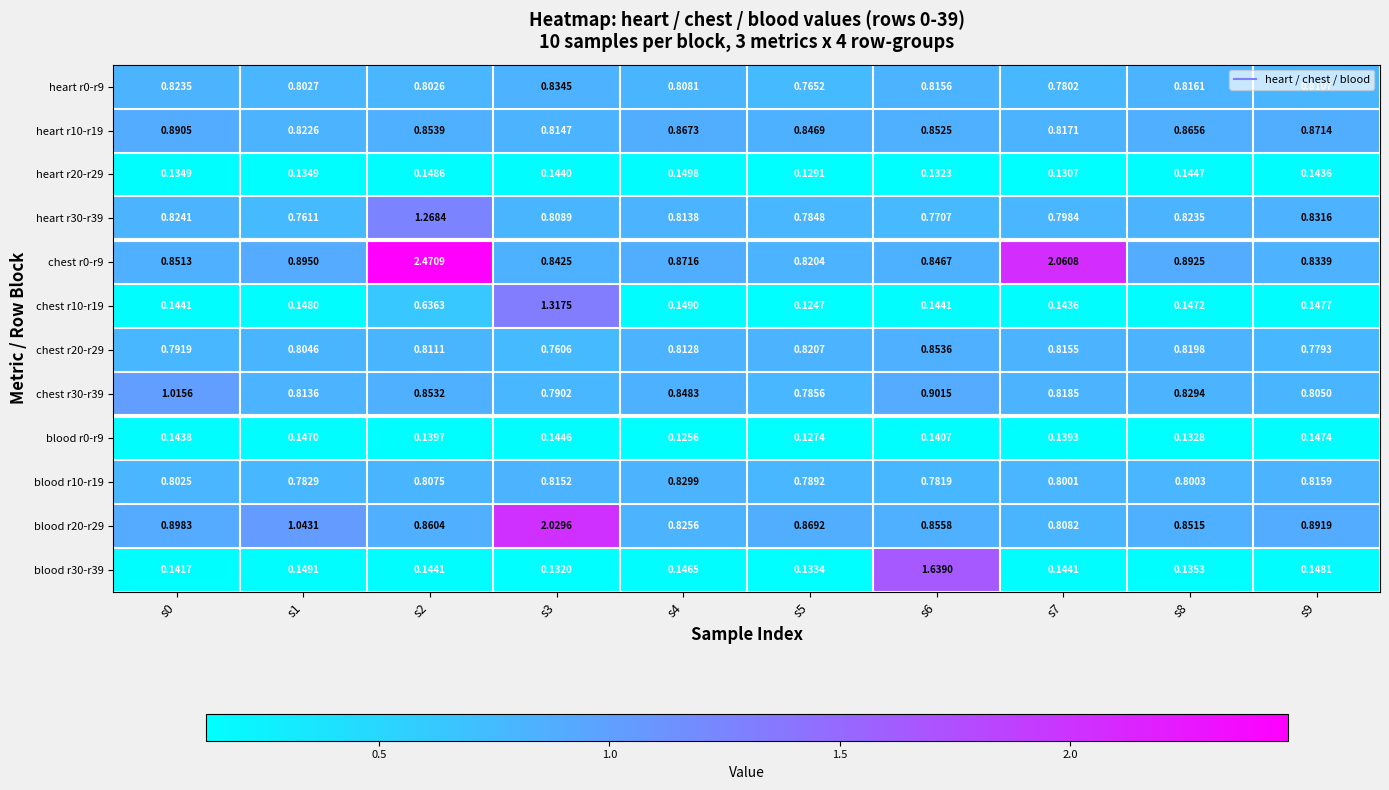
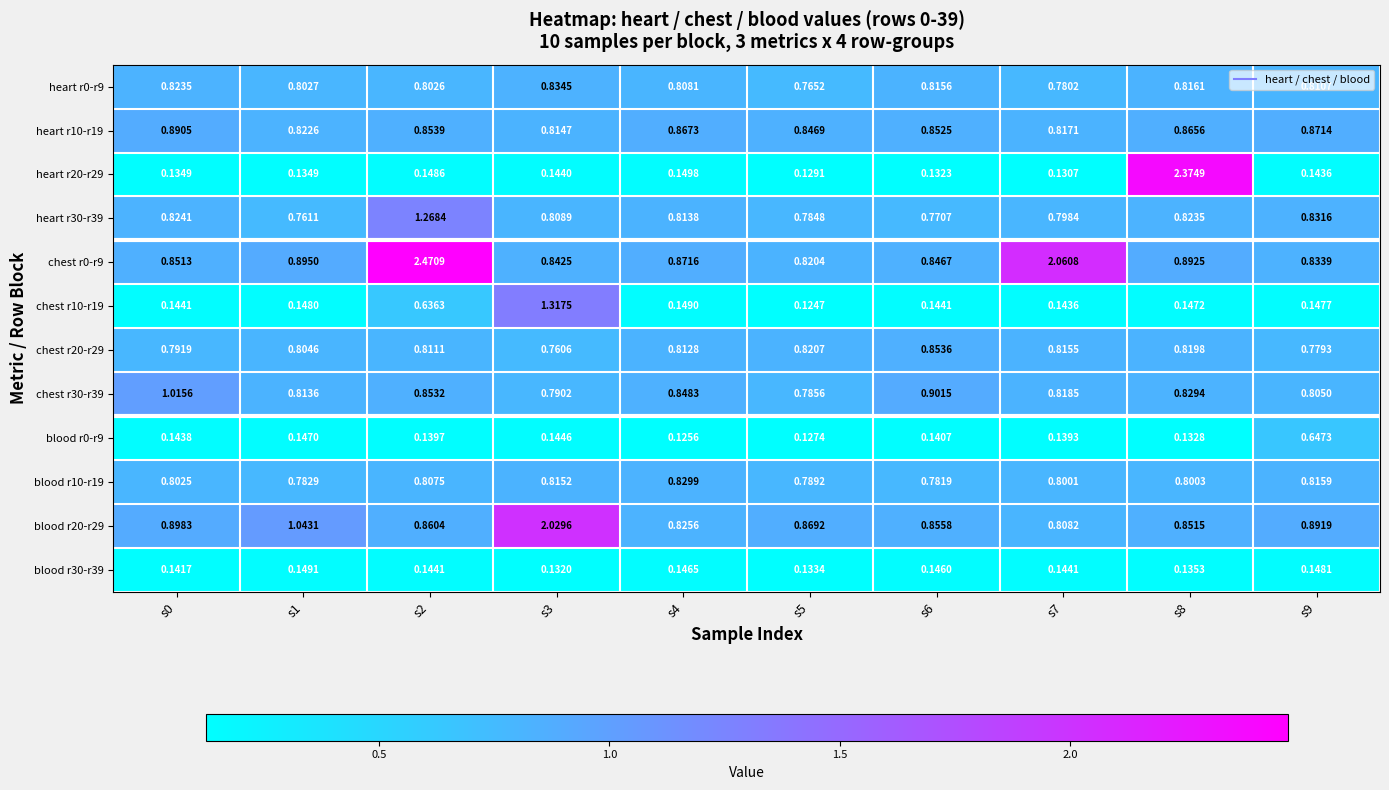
  {
    "heart r0-r9": {
      "s0": 0.8235,
      "s1": 0.8027,
      "s2": 0.8026,
      "s3": 0.8345,
      "s4": 0.8081,
      "s5": 0.7652,
      "s6": 0.8156,
      "s7": 0.7802,
      "s8": 0.8161
    },
    "heart r10-r19": {
      "s0": 0.8905,
      "s1": 0.8226,
      "s2": 0.8539,
      "s3": 0.8147,
      "s4": 0.8673,
      "s5": 0.8469,
      "s6": 0.8525,
      "s7": 0.8171,
      "s8": 0.8656,
      "s9": 0.8714
    },
    "heart r20-r29": {
      "s0": 0.1349,
      "s1": 0.1349,
      "s2": 0.1486,
      "s3": 0.1440,
      "s4": 0.1498,
      "s5": 0.1291,
      "s6": 0.1323,
      "s7": 0.1307,
-     "s8": 0.1447,
+     "s8": 2.3749,
      "s9": 0.1436
    },
    "heart r30-r39": {
      "s0": 0.8241,
      "s1": 0.7611,
      "s2": 1.2684,
      "s3": 0.8089,
      "s4": 0.8138,
      "s5": 0.7848,
      "s6": 0.7707,
      "s7": 0.7984,
      "s8": 0.8235,
      "s9": 0.8316
    },
    "chest r0-r9": {
      "s0": 0.8513,
      "s1": 0.8950,
      "s2": 2.4709,
      "s3": 0.8425,
      "s4": 0.8716,
      "s5": 0.8204,
      "s6": 0.8467,
      "s7": 2.0608,
      "s8": 0.8925,
      "s9": 0.8339
    },
    "chest r10-r19": {
      "s0": 0.1441,
      "s1": 0.1480,
      "s2": 0.6363,
      "s3": 1.3175,
      "s4": 0.1490,
      "s5": 0.1247,
      "s6": 0.1441,
      "s7": 0.1436,
      "s8": 0.1472,
      "s9": 0.1477
    },
    "chest r20-r29": {
      "s0": 0.7919,
      "s1": 0.8046,
      "s2": 0.8111,
      "s3": 0.7606,
      "s4": 0.8128,
      "s5": 0.8207,
      "s6": 0.8536,
      "s7": 0.8155,
      "s8": 0.8198,
      "s9": 0.7793
    },
    "chest r30-r39": {
      "s0": 1.0156,
      "s1": 0.8136,
      "s2": 0.8532,
      "s3": 0.7902,
      "s4": 0.8483,
      "s5": 0.7856,
      "s6": 0.9015,
      "s7": 0.8185,
      "s8": 0.8294,
      "s9": 0.8050
    },
    "blood r0-r9": {
      "s0": 0.1438,
      "s1": 0.1470,
      "s2": 0.1397,
      "s3": 0.1446,
      "s4": 0.1256,
      "s5": 0.1274,
      "s6": 0.1407,
      "s7": 0.1393,
      "s8": 0.1328,
-     "s9": 0.1474
+     "s9": 0.6473
    },
    "blood r10-r19": {
      "s0": 0.8025,
      "s1": 0.7829,
      "s2": 0.8075,
      "s3": 0.8152,
      "s4": 0.8299,
      "s5": 0.7892,
      "s6": 0.7819,
      "s7": 0.8001,
      "s8": 0.8003,
      "s9": 0.8159
    },
    "blood r20-r29": {
      "s0": 0.8983,
      "s1": 1.0431,
      "s2": 0.8604,
      "s3": 2.0296,
      "s4": 0.8256,
      "s5": 0.8692,
      "s6": 0.8558,
      "s7": 0.8082,
      "s8": 0.8515,
      "s9": 0.8919
    },
    "blood r30-r39": {
      "s0": 0.1417,
      "s1": 0.1491,
      "s2": 0.1441,
      "s3": 0.1320,
      "s4": 0.1465,
      "s5": 0.1334,
-     "s6": 1.6390,
+     "s6": 0.1460,
      "s7": 0.1441,
      "s8": 0.1353,
      "s9": 0.1481
    }
  }
